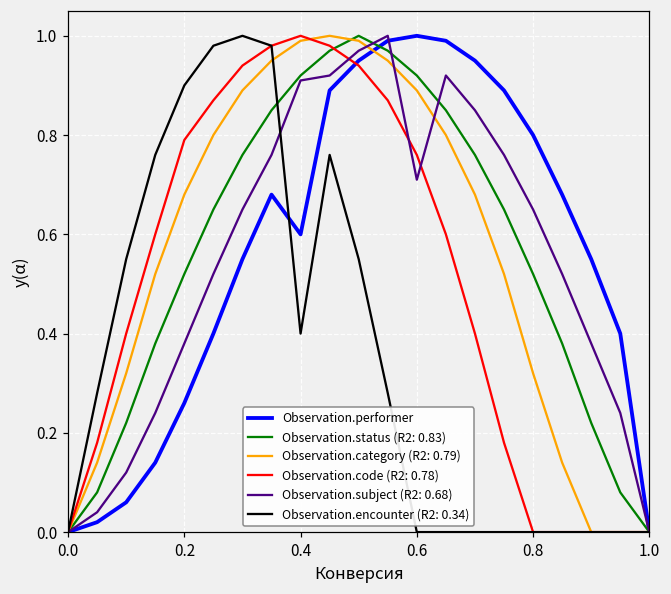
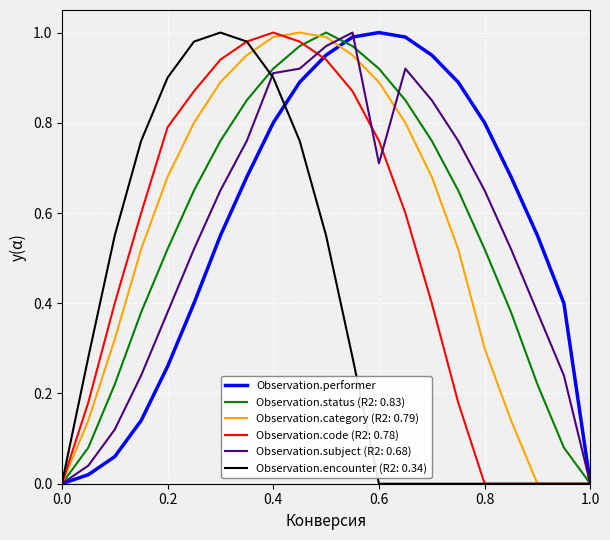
  {
    "Observation.performer": {
      "0.2": 0.26,
-     "0.4": 0.6,
+     "0.4": 0.8,
      "0.6": 1.0,
      "0.8": 0.8
    },
    "Observation.status (R2: 0.83)": {
      "0.2": 0.52,
      "0.4": 0.92,
      "0.6": 0.92,
      "0.8": 0.52
    },
    "Observation.category (R2: 0.79)": {
      "0.2": 0.68,
      "0.4": 0.99,
      "0.6": 0.89,
-     "0.8": 0.32
+     "0.8": 0.30
    },
    "Observation.code (R2: 0.78)": {
      "0.2": 0.79,
      "0.4": 1.00,
      "0.6": 0.76
    },
    "Observation.subject (R2: 0.68)": {
      "0.2": 0.38,
      "0.4": 0.91,
      "0.6": 0.71,
      "0.8": 0.65
    },
    "Observation.encounter (R2: 0.34)": {
      "0.2": 0.9,
-     "0.4": 0.4,
+     "0.4": 0.9,
      "0.6": 0.0
    }
  }
